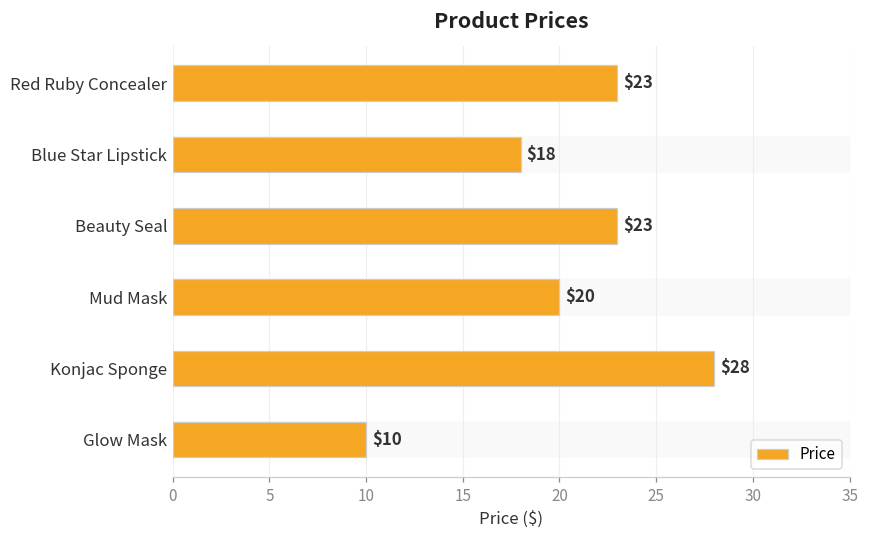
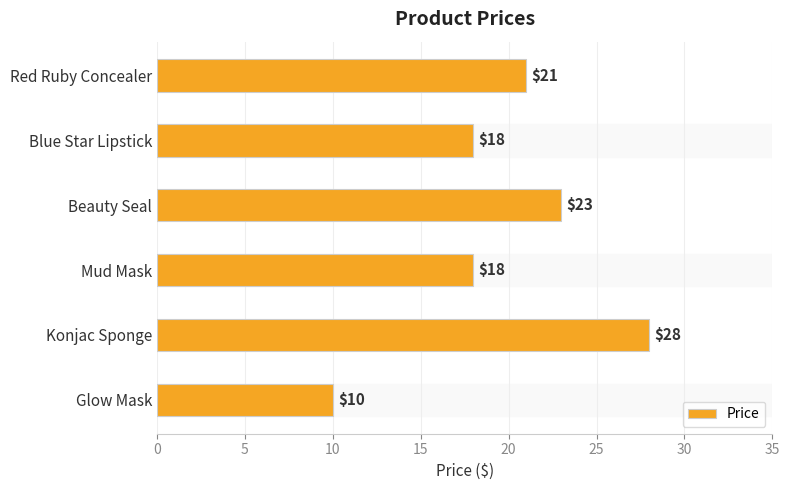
  {
-   "Red Ruby Concealer": "$23",
+   "Red Ruby Concealer": "$21",
    "Blue Star Lipstick": "$18",
    "Beauty Seal": "$23",
-   "Mud Mask": "$20",
+   "Mud Mask": "$18",
    "Konjac Sponge": "$28",
    "Glow Mask": "$10"
  }
